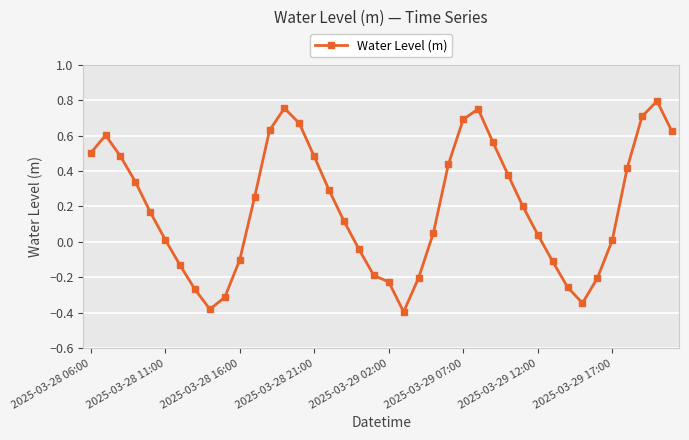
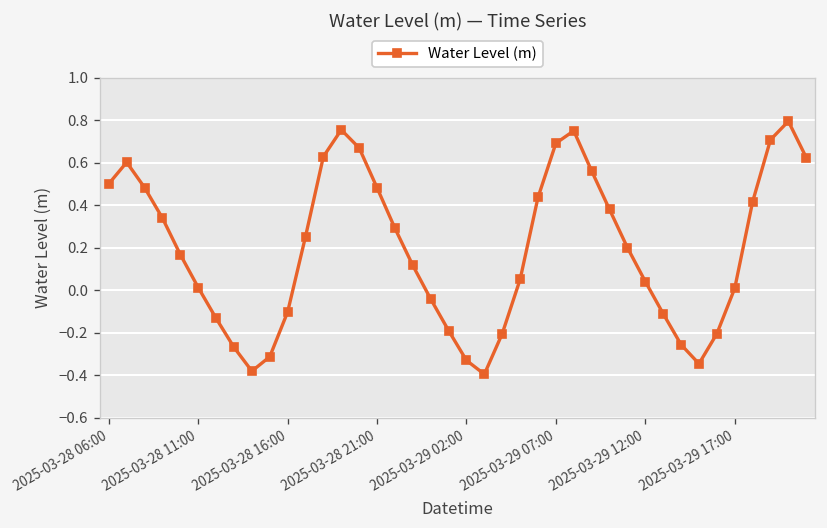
  {
    "2025-03-28 06:00": 0.50,
    "2025-03-28 11:00": 0.01,
    "2025-03-28 16:00": -0.10,
    "2025-03-28 21:00": 0.48,
-   "2025-03-29 02:00": -0.23,
+   "2025-03-29 02:00": -0.33,
    "2025-03-29 07:00": 0.69,
    "2025-03-29 12:00": 0.04,
    "2025-03-29 17:00": 0.01
  }
